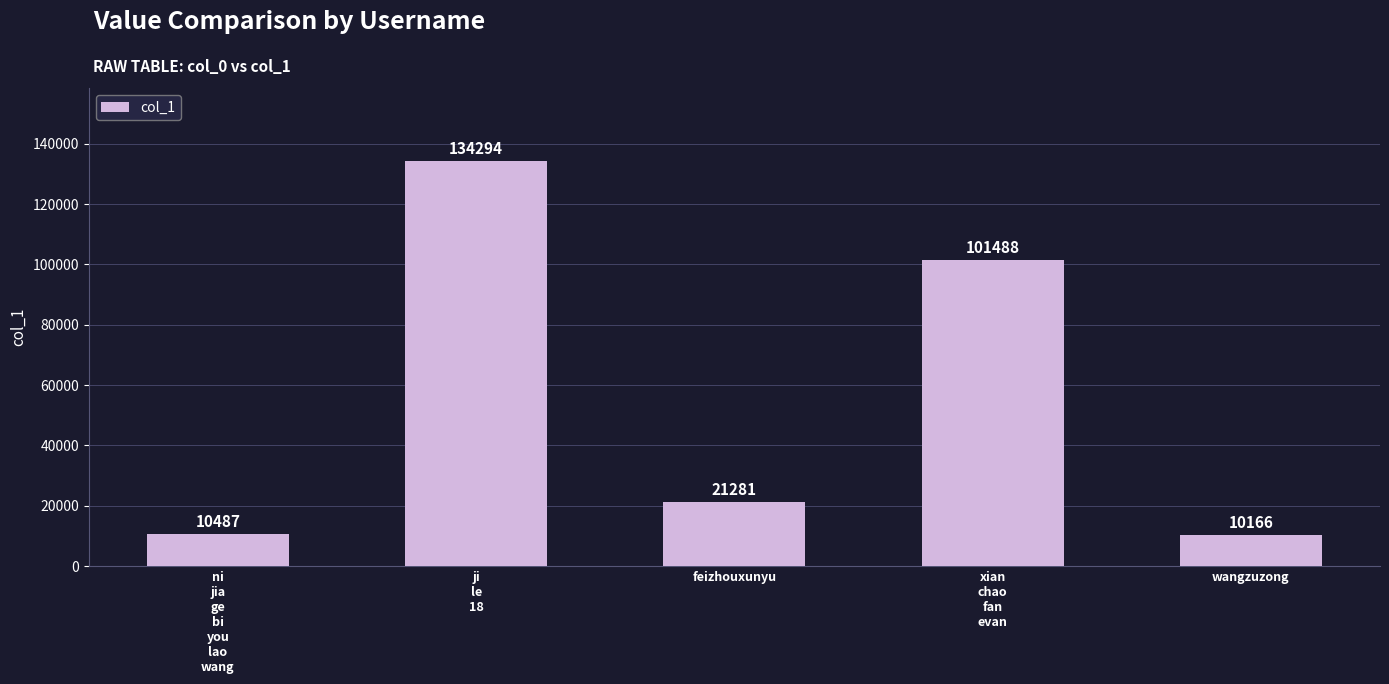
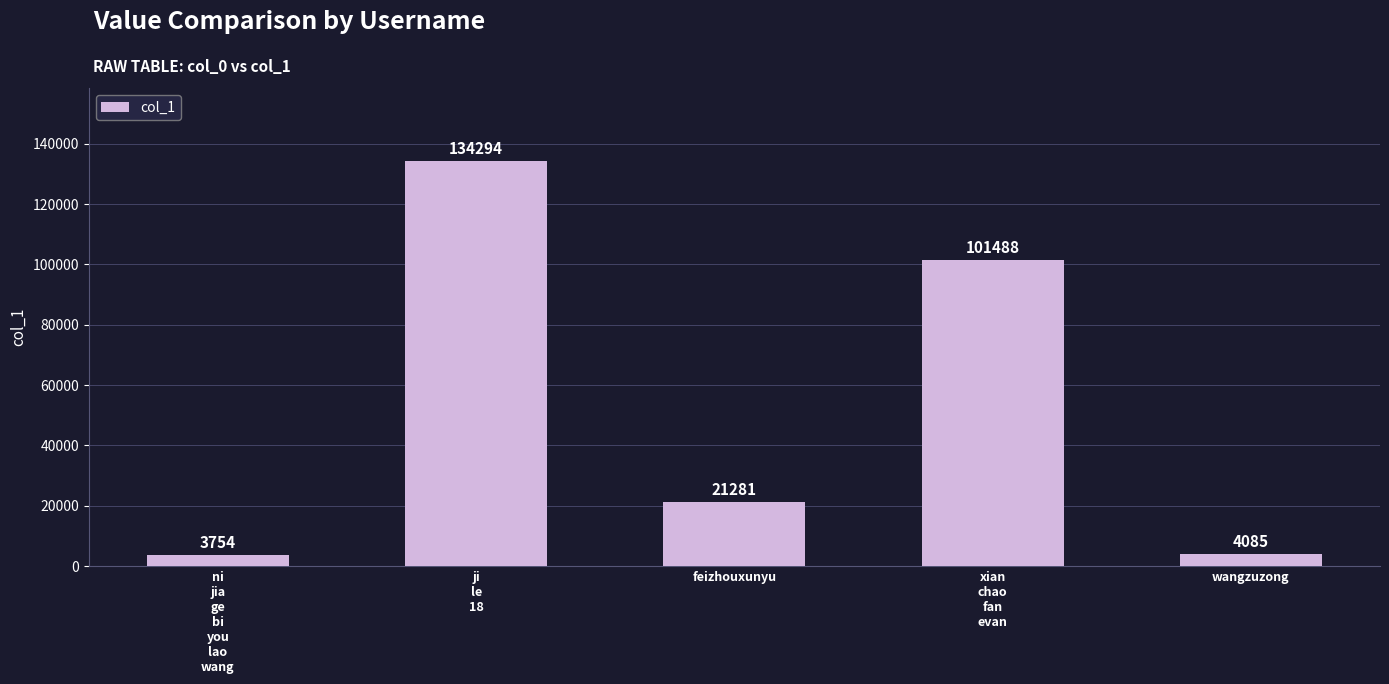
  {
-   "ni jia ge bi you lao wang": 10487,
+   "ni jia ge bi you lao wang": 3754,
    "ji le 18": 134294,
    "feizhouxunyu": 21281,
    "xian chao fan evan": 101488,
-   "wangzuzong": 10166
+   "wangzuzong": 4085
  }
